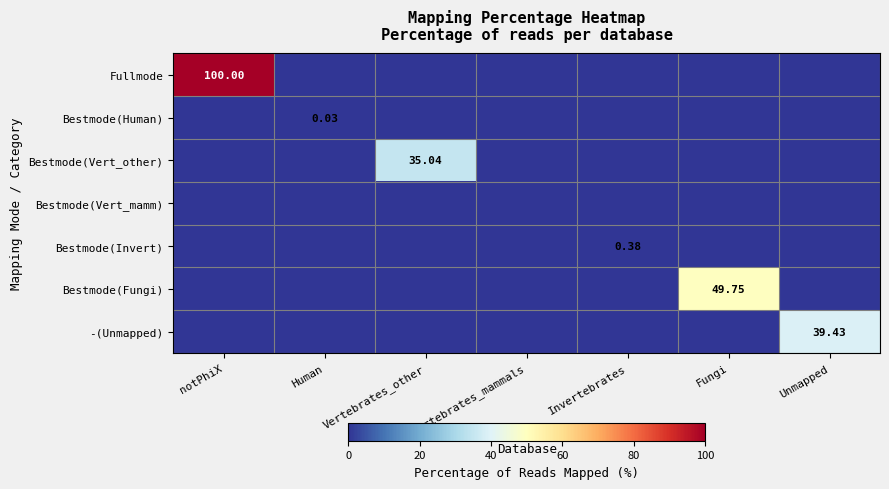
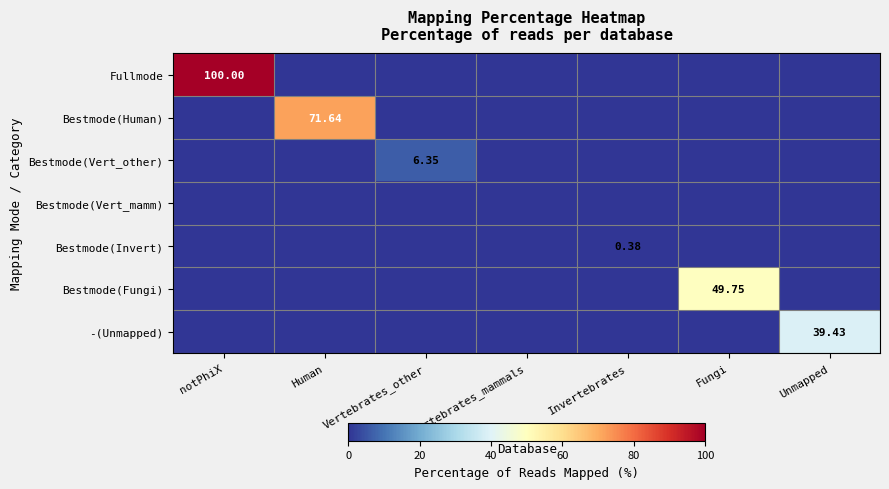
  {
    "Fullmode": {
      "notPhiX": 100.00
    },
    "Bestmode(Human)": {
-     "Human": 0.03
+     "Human": 71.64
    },
    "Bestmode(Vert_other)": {
-     "Vertebrates_other": 35.04
+     "Vertebrates_other": 6.35
    },
    "Bestmode(Invert)": {
      "Invertebrates": 0.38
    },
    "Bestmode(Fungi)": {
      "Fungi": 49.75
    },
    "-(Unmapped)": {
      "Unmapped": 39.43
    }
  }
